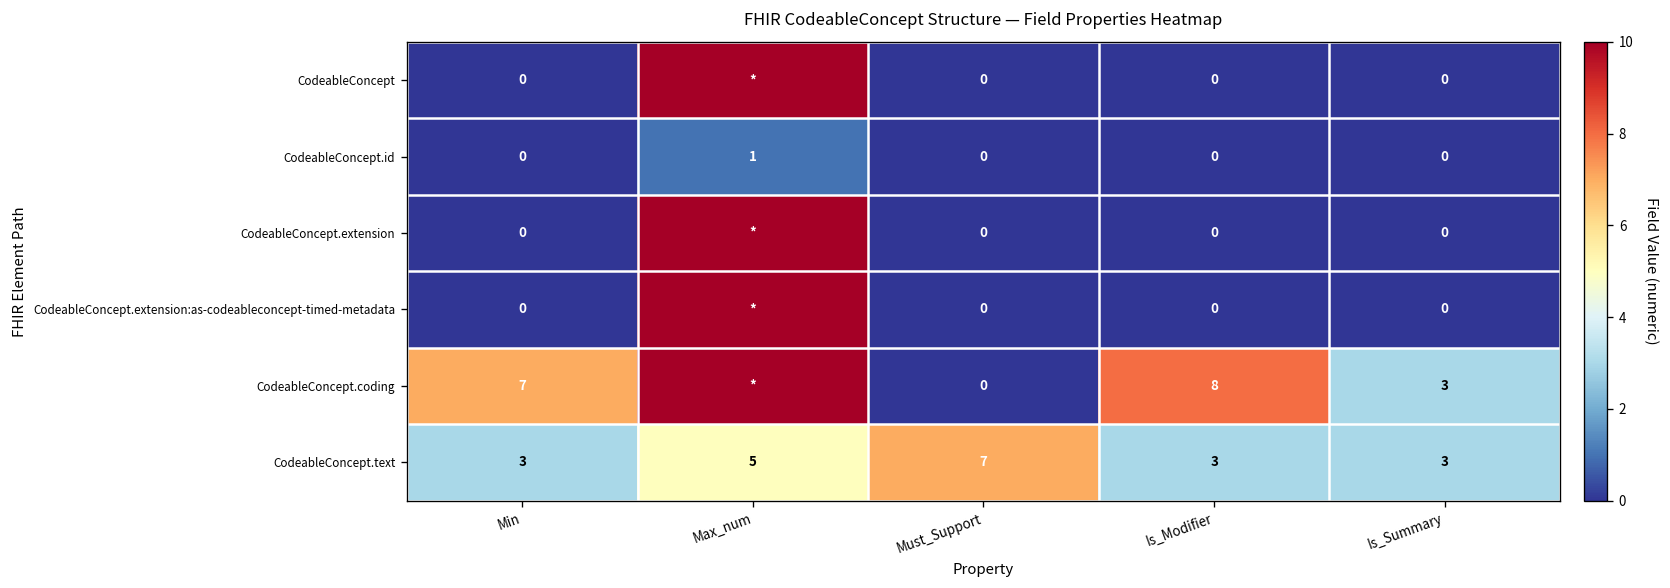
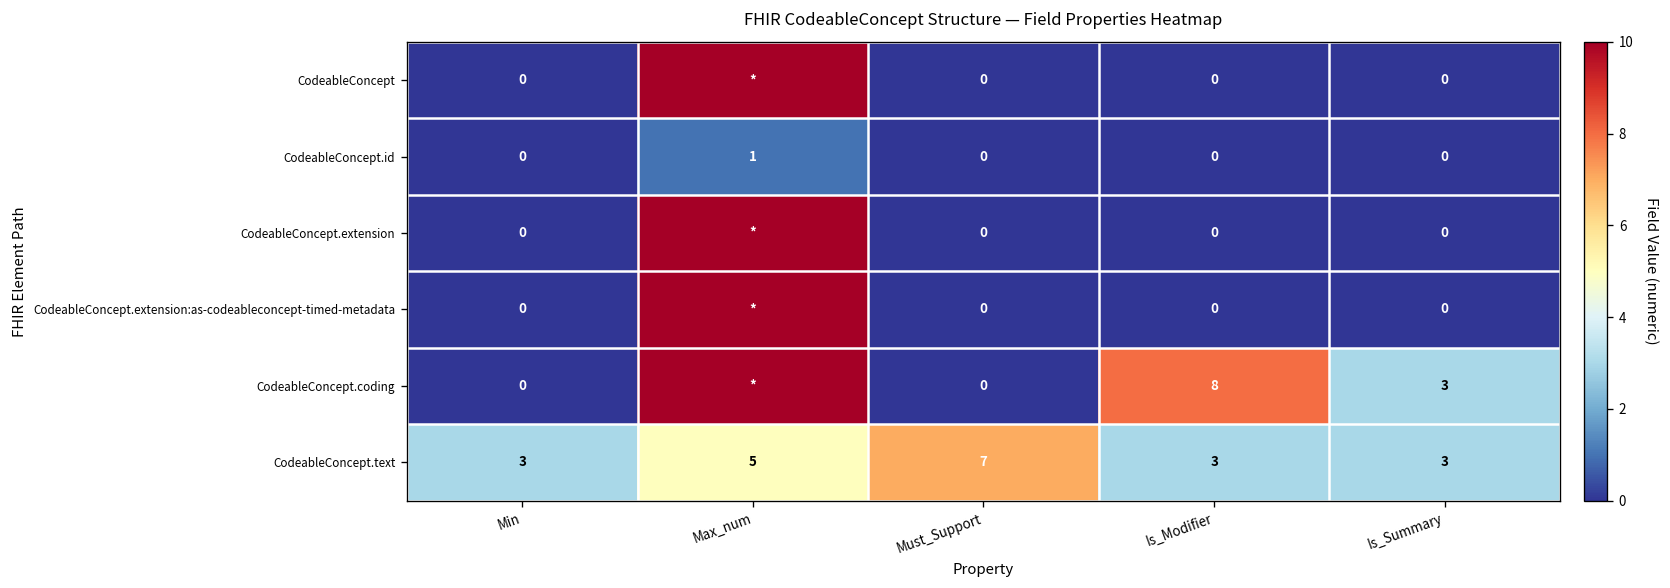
  {
    "CodeableConcept": {
      "Min": 0,
      "Must_Support": 0,
      "Is_Modifier": 0,
      "Is_Summary": 0
    },
    "CodeableConcept.id": {
      "Min": 0,
      "Max_num": 1,
      "Must_Support": 0,
      "Is_Modifier": 0,
      "Is_Summary": 0
    },
    "CodeableConcept.extension": {
      "Min": 0,
      "Must_Support": 0,
      "Is_Modifier": 0,
      "Is_Summary": 0
    },
    "CodeableConcept.extension:as-codeableconcept-timed-metadata": {
      "Min": 0,
      "Must_Support": 0,
      "Is_Modifier": 0,
      "Is_Summary": 0
    },
    "CodeableConcept.coding": {
-     "Min": 7,
+     "Min": 0,
      "Must_Support": 0,
      "Is_Modifier": 8,
      "Is_Summary": 3
    },
    "CodeableConcept.text": {
      "Min": 3,
      "Max_num": 5,
      "Must_Support": 7,
      "Is_Modifier": 3,
      "Is_Summary": 3
    }
  }
